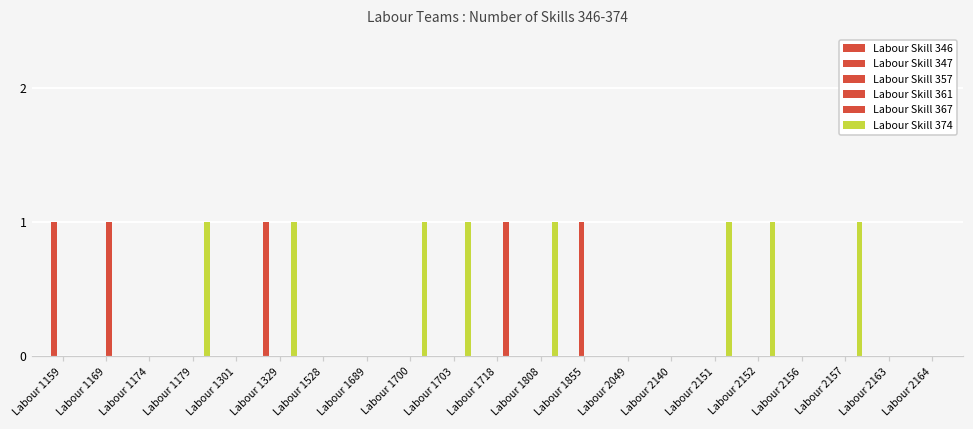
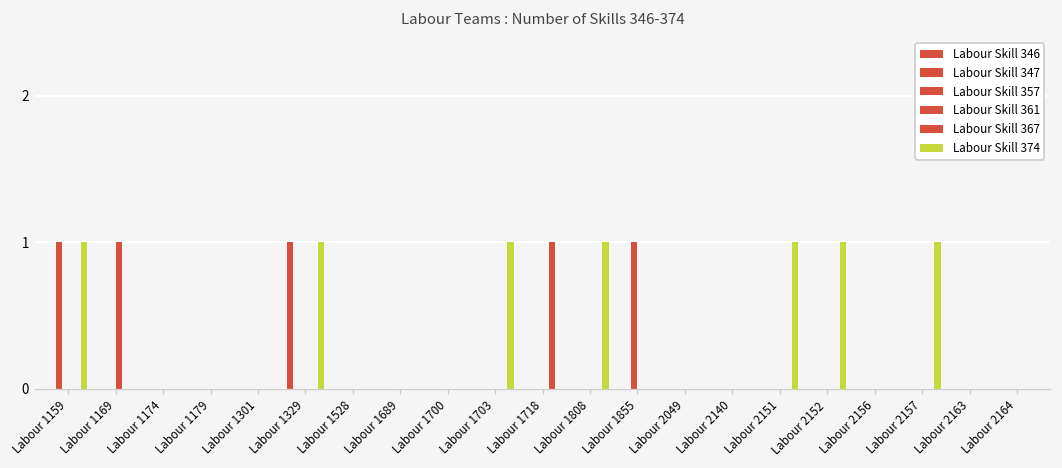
  {
    "Labour Skill 374": {
-     "Labour 1159": 0,
+     "Labour 1159": 1,
      "Labour 1169": 0,
      "Labour 1174": 0,
-     "Labour 1179": 1,
+     "Labour 1179": 0,
      "Labour 1301": 0,
      "Labour 1329": 1,
      "Labour 1528": 0,
      "Labour 1689": 0,
-     "Labour 1700": 1,
+     "Labour 1700": 0,
      "Labour 1703": 1,
      "Labour 1718": 0,
      "Labour 1808": 1,
      "Labour 1855": 0,
      "Labour 2049": 0,
      "Labour 2140": 0,
      "Labour 2151": 1,
      "Labour 2152": 1,
      "Labour 2156": 0,
      "Labour 2157": 1,
      "Labour 2163": 0,
      "Labour 2164": 0
    }
  }
